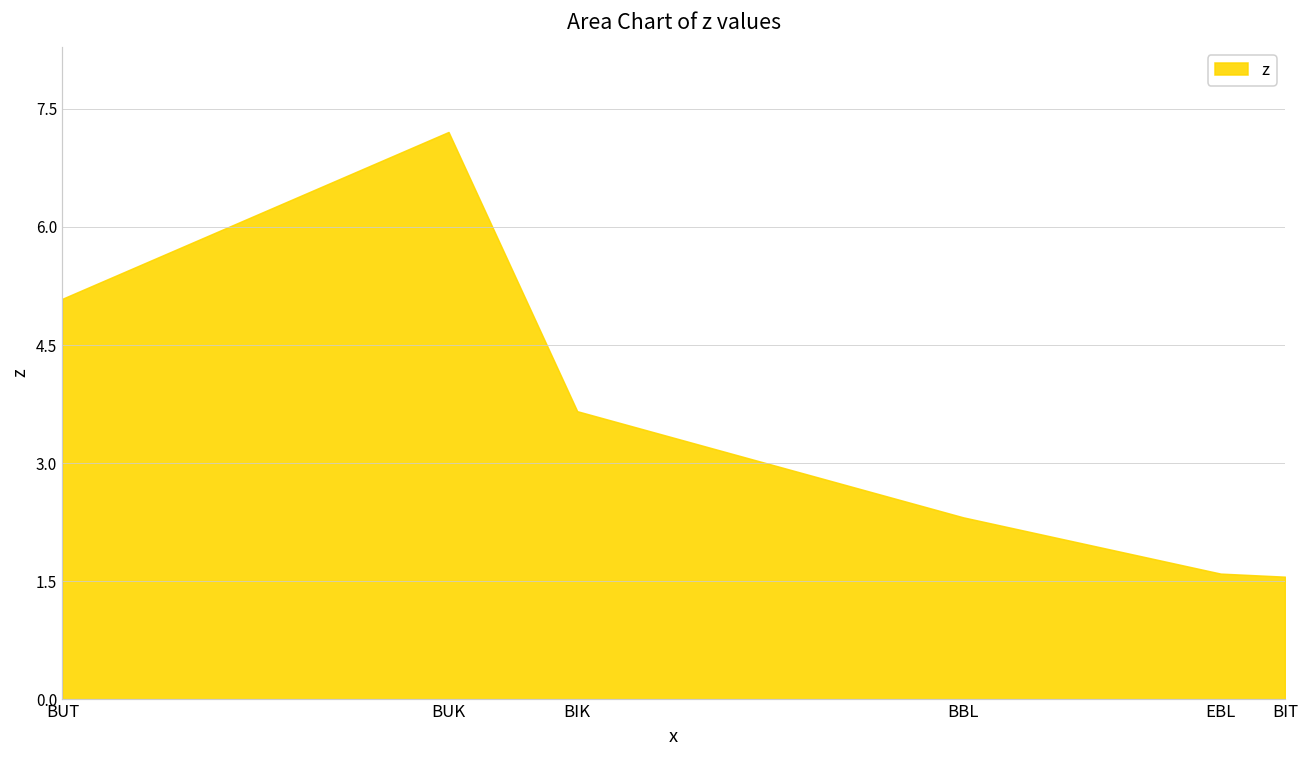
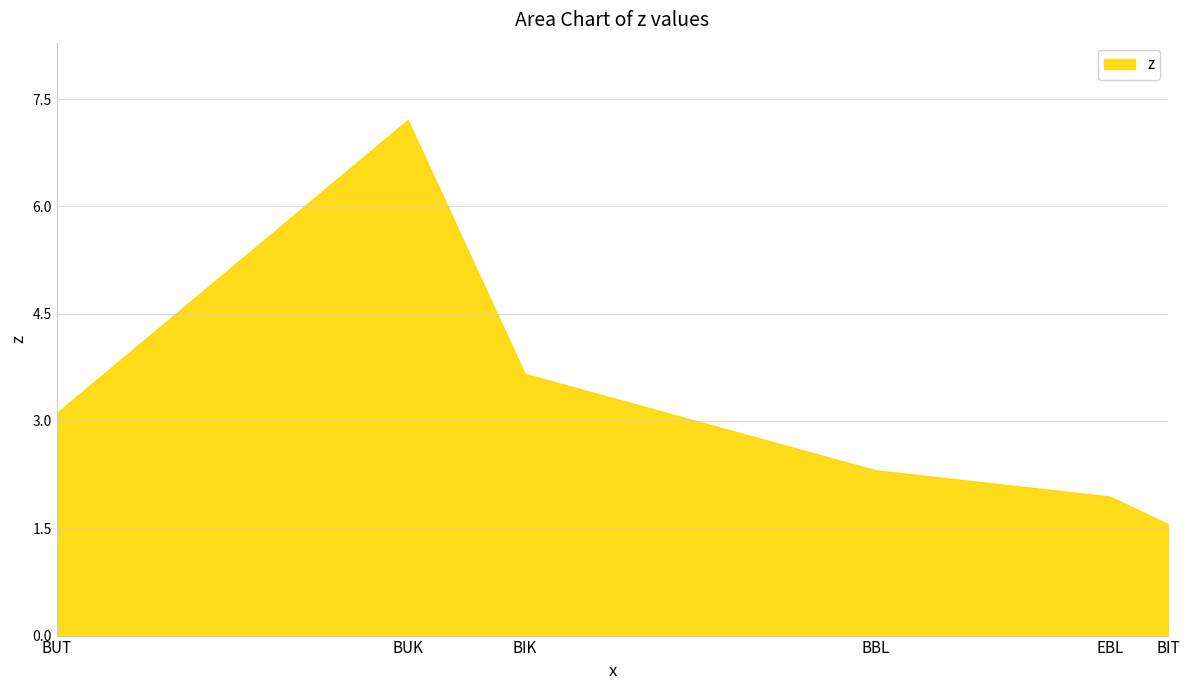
  {
-   "BUT": 5.1,
+   "BUT": 3.1,
    "BUK": 7.2,
    "BIK": 3.7,
    "BBL": 2.3,
-   "EBL": 1.6,
+   "EBL": 1.9,
    "BIT": 1.6
  }
